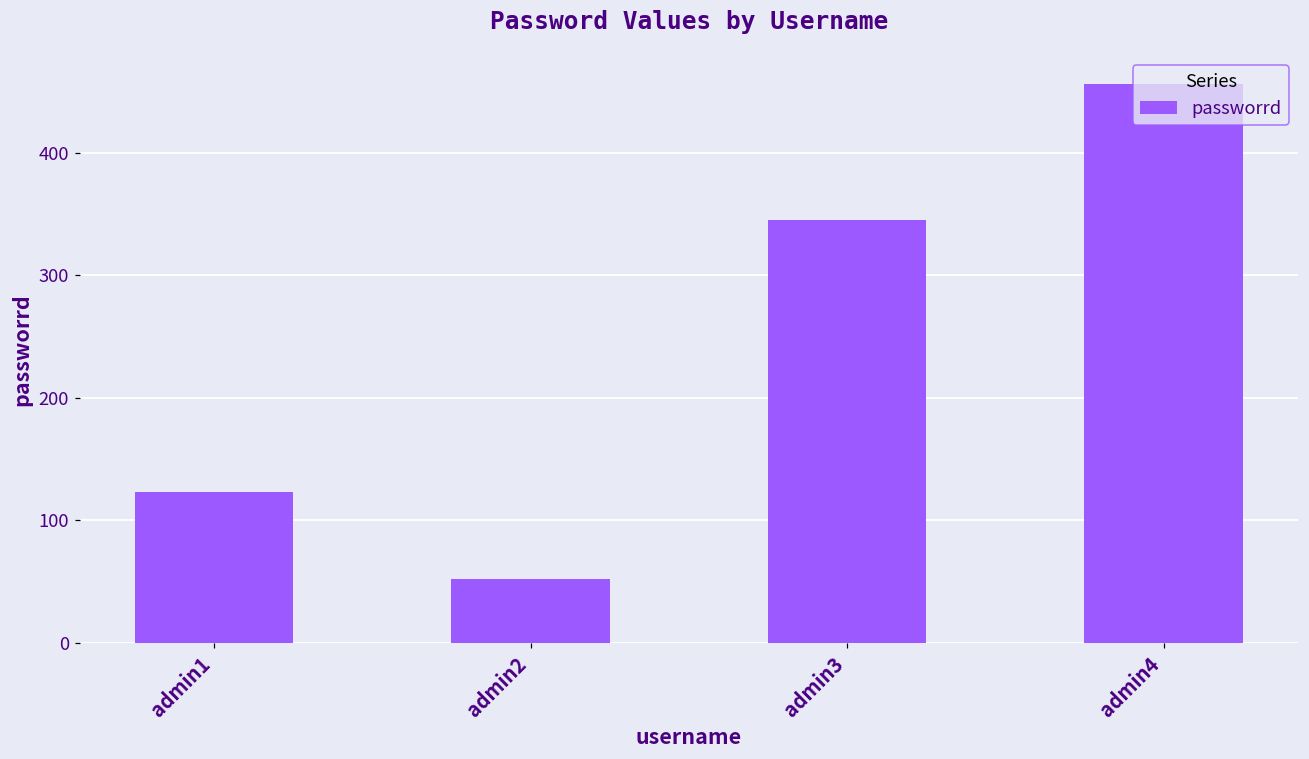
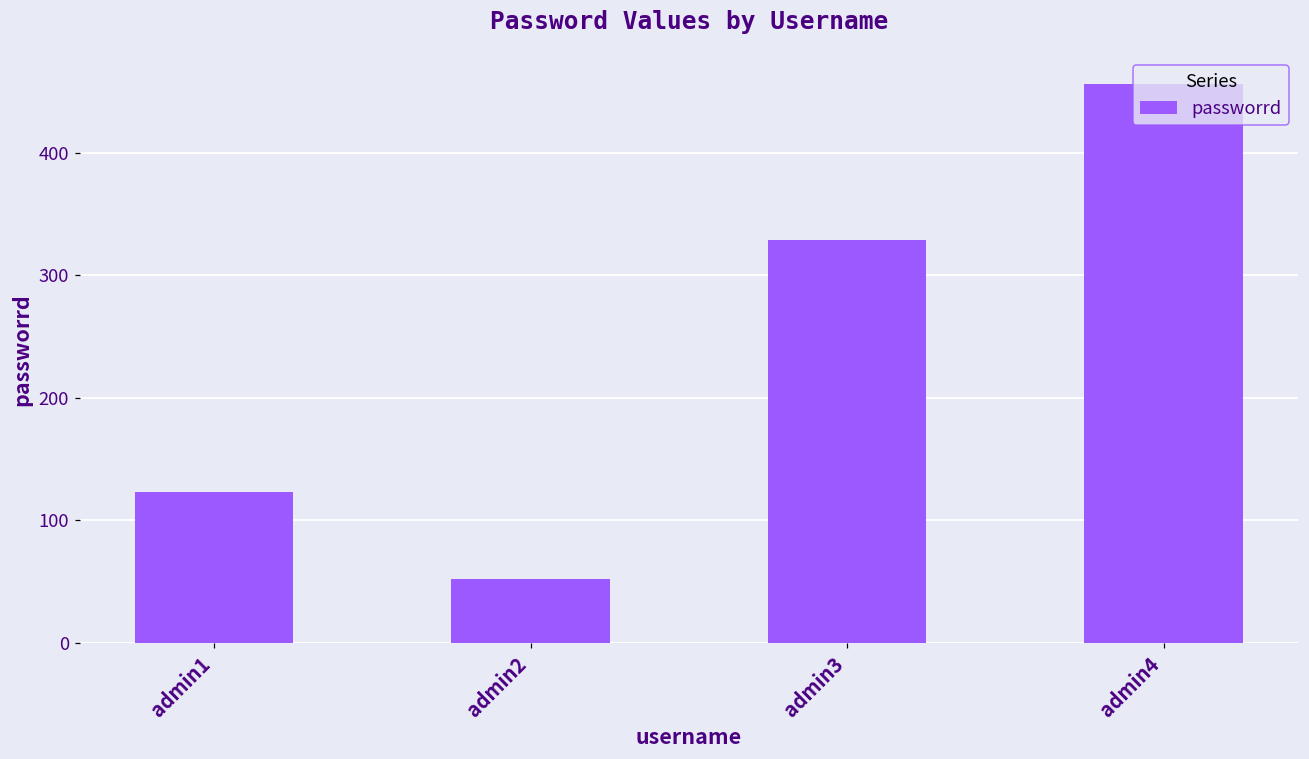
  {
    "admin1": 123,
    "admin2": 52,
-   "admin3": 345
+   "admin3": 329
  }
